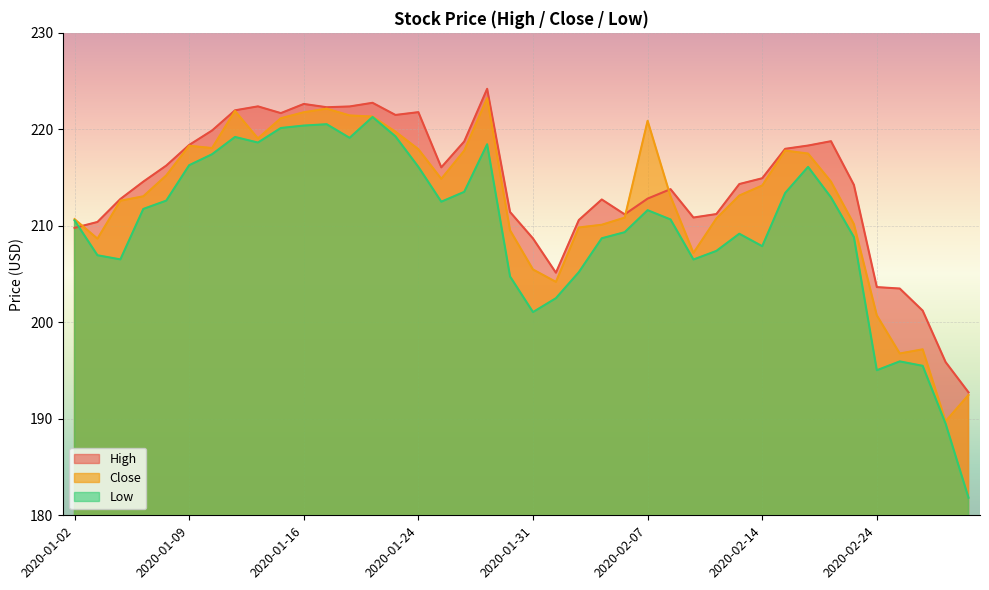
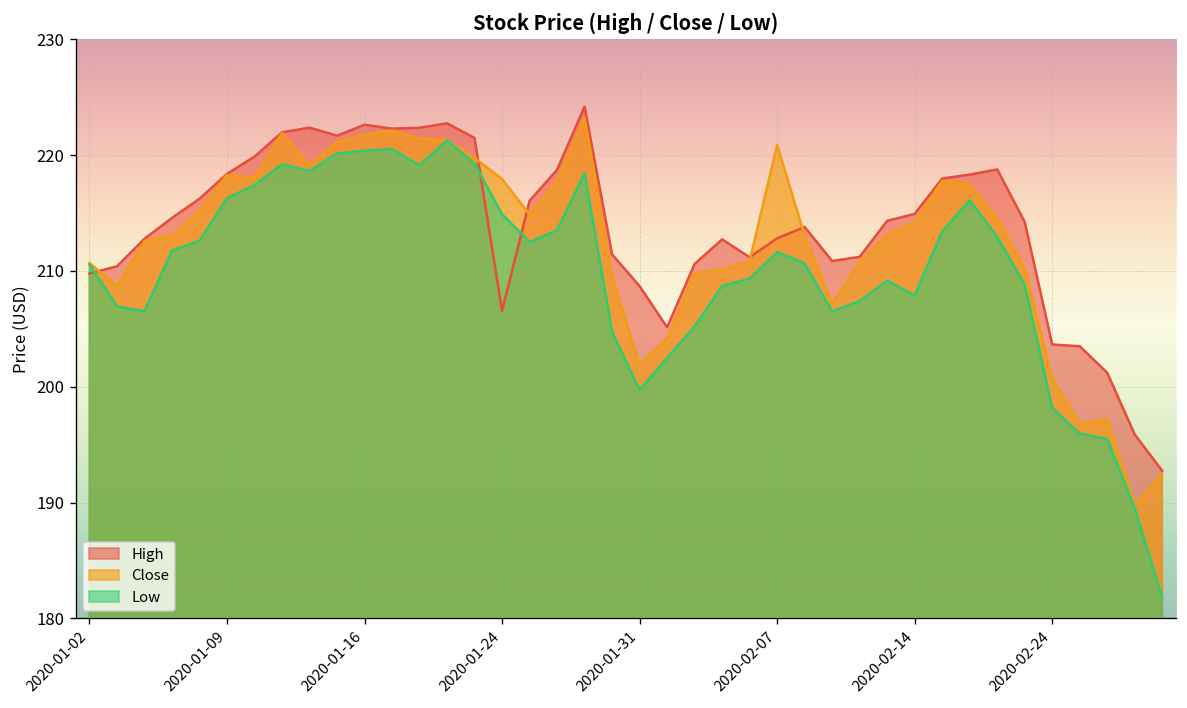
  {
    "High": {
      "2020-01-02": 210,
      "2020-01-16": 223,
-     "2020-01-24": 222,
+     "2020-01-24": 207,
      "2020-01-31": 209,
      "2020-02-07": 213,
      "2020-02-14": 215,
      "2020-02-24": 204
    },
    "Close": {
      "2020-01-16": 222,
      "2020-01-24": 218,
-     "2020-01-31": 205,
+     "2020-01-31": 202,
      "2020-02-07": 221,
      "2020-02-14": 214,
      "2020-02-24": 201
    },
    "Low": {
      "2020-01-09": 216,
      "2020-01-16": 220,
-     "2020-01-24": 216,
-     "2020-01-31": 201,
+     "2020-01-24": 215,
+     "2020-01-31": 200,
      "2020-02-07": 212,
      "2020-02-14": 208,
-     "2020-02-24": 195
+     "2020-02-24": 198
    }
  }
